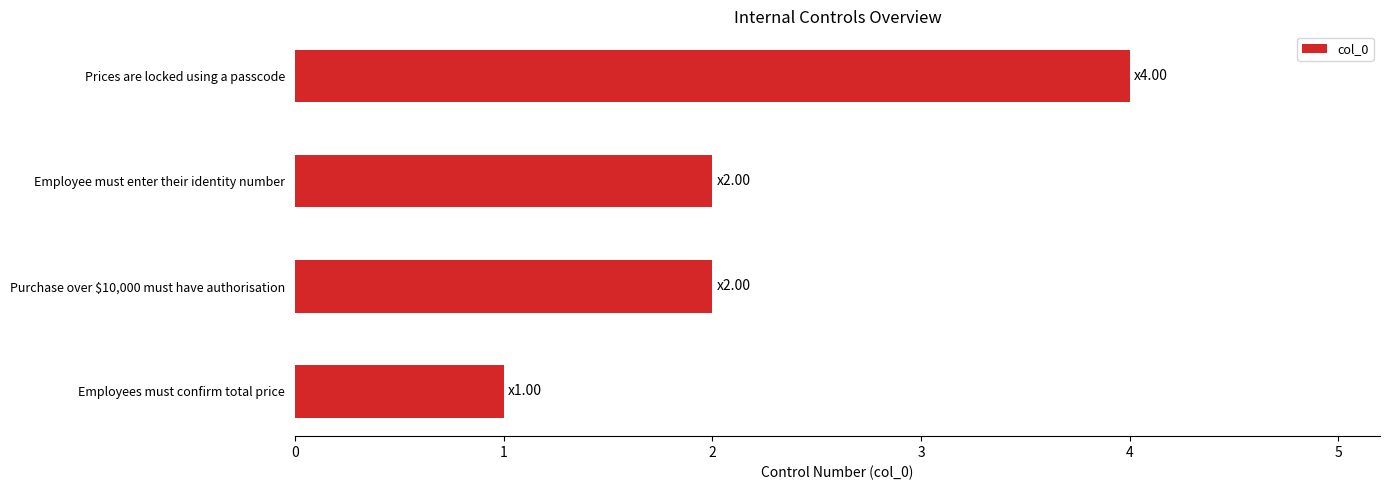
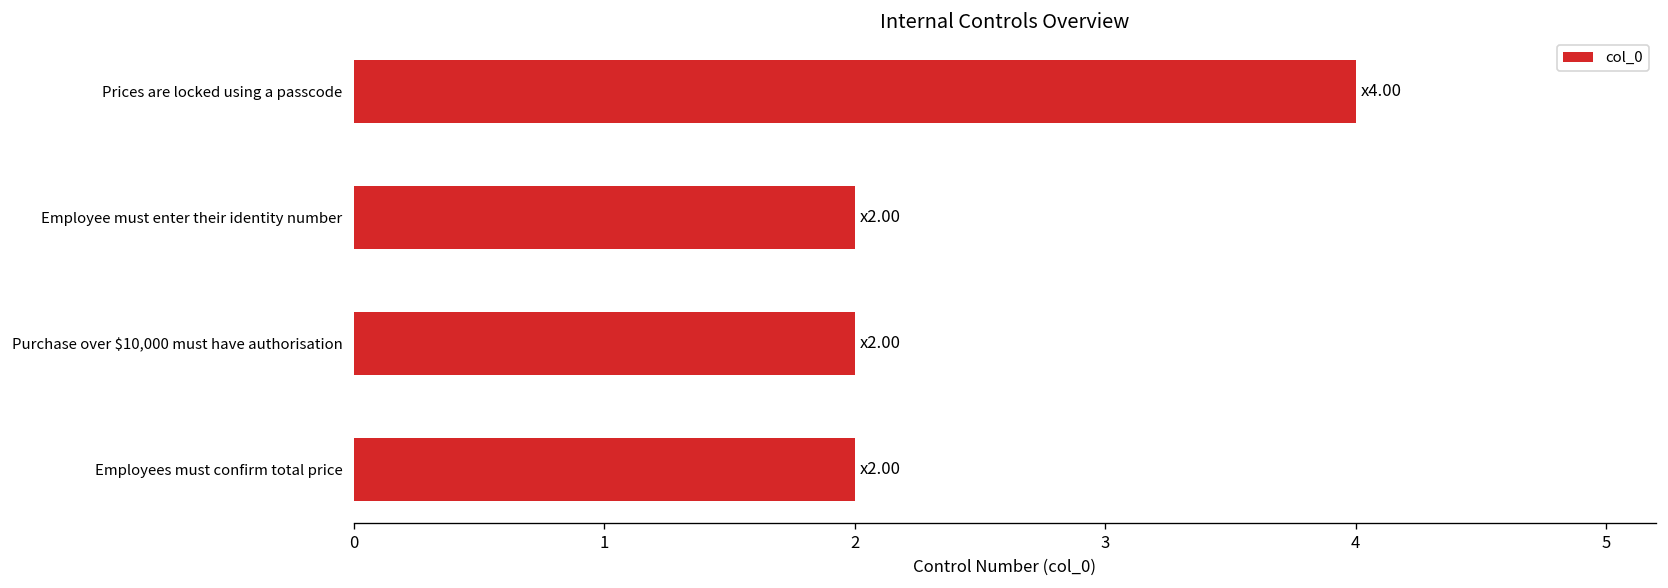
  {
-   "Employees must confirm total price": 1.00
+   "Employees must confirm total price": 2.00
  }
